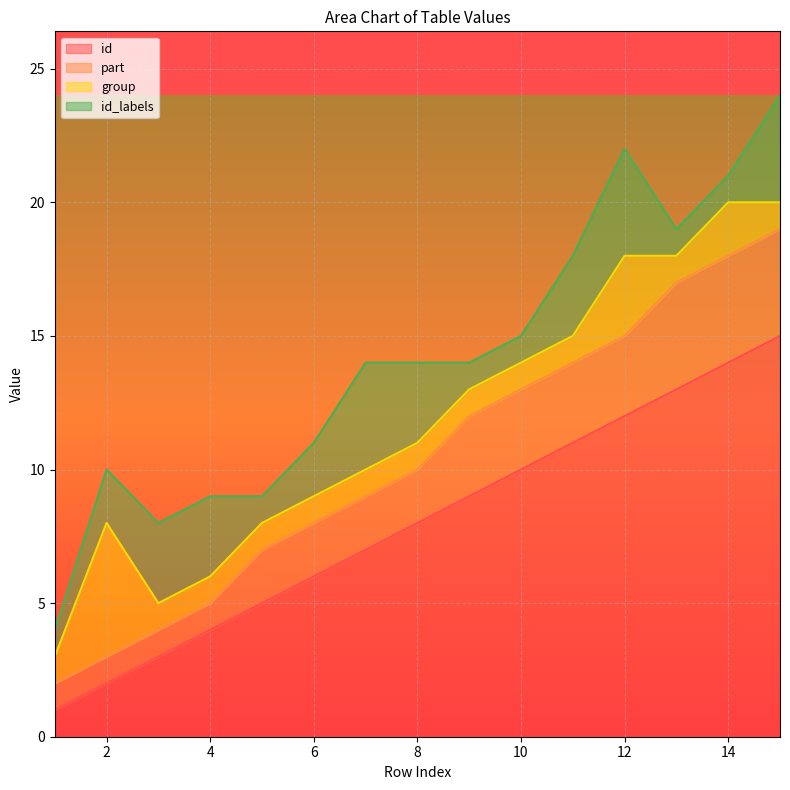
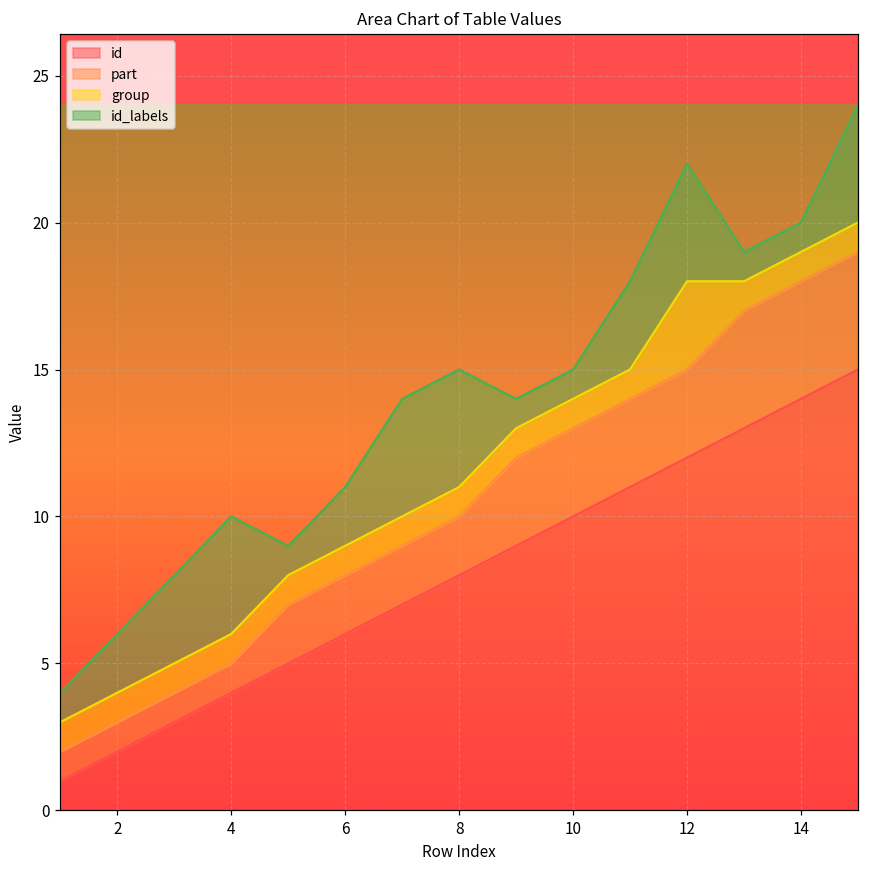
  {
    "group": {
-     "2": 5,
+     "2": 1,
      "4": 1,
      "6": 1,
      "8": 1,
      "10": 1,
      "12": 3,
-     "14": 2
+     "14": 1
    },
    "id_labels": {
      "2": 2,
-     "4": 3,
+     "4": 4,
      "6": 2,
-     "8": 3,
+     "8": 4,
      "10": 1,
      "12": 4,
      "14": 1
    }
  }
